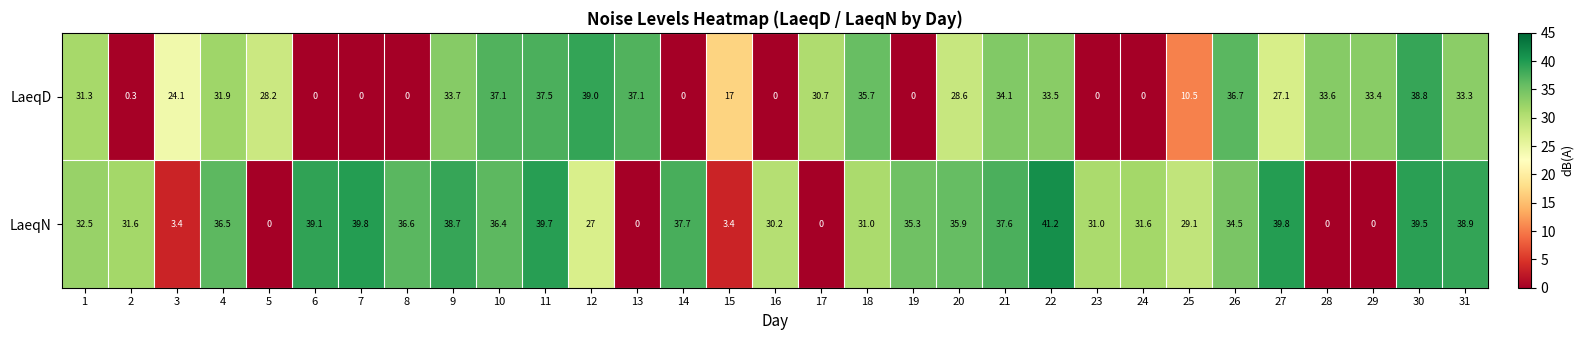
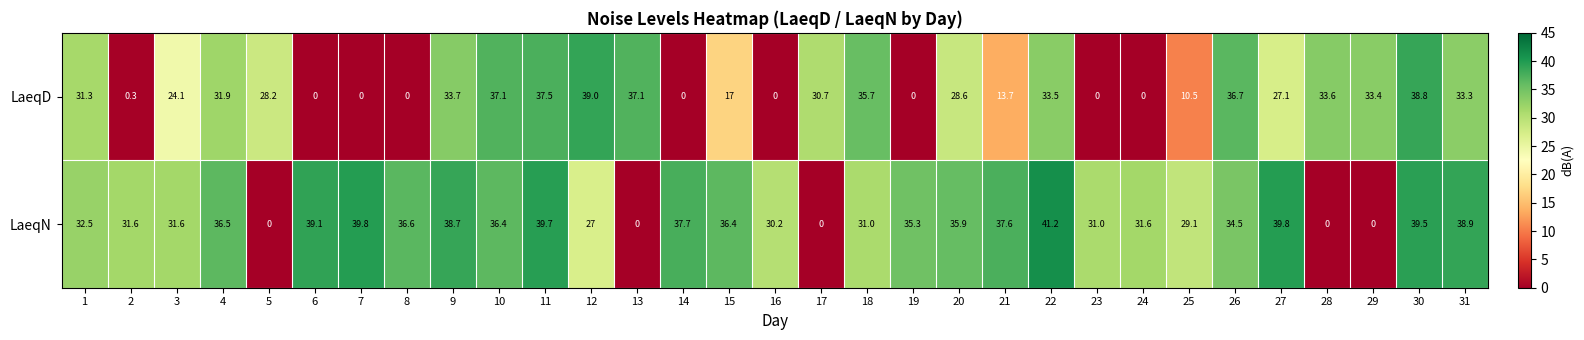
  {
    "LaeqD": {
      "1": 31.3,
      "2": 0.3,
      "3": 24.1,
      "4": 31.9,
      "5": 28.2,
      "6": 0,
      "7": 0,
      "8": 0,
      "9": 33.7,
      "10": 37.1,
      "11": 37.5,
      "12": 39.0,
      "13": 37.1,
      "14": 0,
      "15": 17,
      "16": 0,
      "17": 30.7,
      "18": 35.7,
      "19": 0,
      "20": 28.6,
-     "21": 34.1,
+     "21": 13.7,
      "22": 33.5,
      "23": 0,
      "24": 0,
      "25": 10.5,
      "26": 36.7,
      "27": 27.1,
      "28": 33.6,
      "29": 33.4,
      "30": 38.8,
      "31": 33.3
    },
    "LaeqN": {
      "1": 32.5,
      "2": 31.6,
-     "3": 3.4,
+     "3": 31.6,
      "4": 36.5,
      "5": 0,
      "6": 39.1,
      "7": 39.8,
      "8": 36.6,
      "9": 38.7,
      "10": 36.4,
      "11": 39.7,
      "12": 27,
      "13": 0,
      "14": 37.7,
-     "15": 3.4,
+     "15": 36.4,
      "16": 30.2,
      "17": 0,
      "18": 31.0,
      "19": 35.3,
      "20": 35.9,
      "21": 37.6,
      "22": 41.2,
      "23": 31.0,
      "24": 31.6,
      "25": 29.1,
      "26": 34.5,
      "27": 39.8,
      "28": 0,
      "29": 0,
      "30": 39.5,
      "31": 38.9
    }
  }
